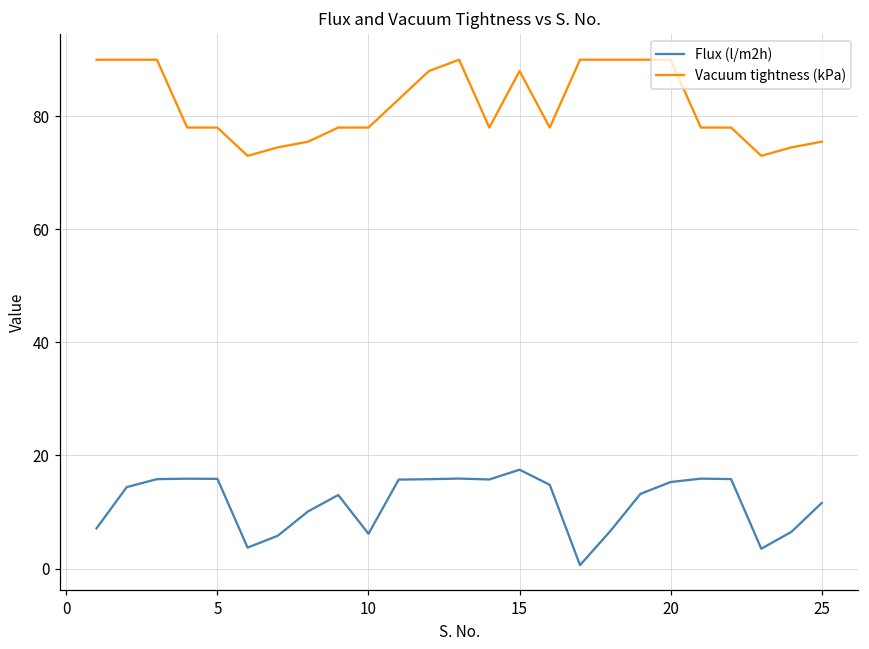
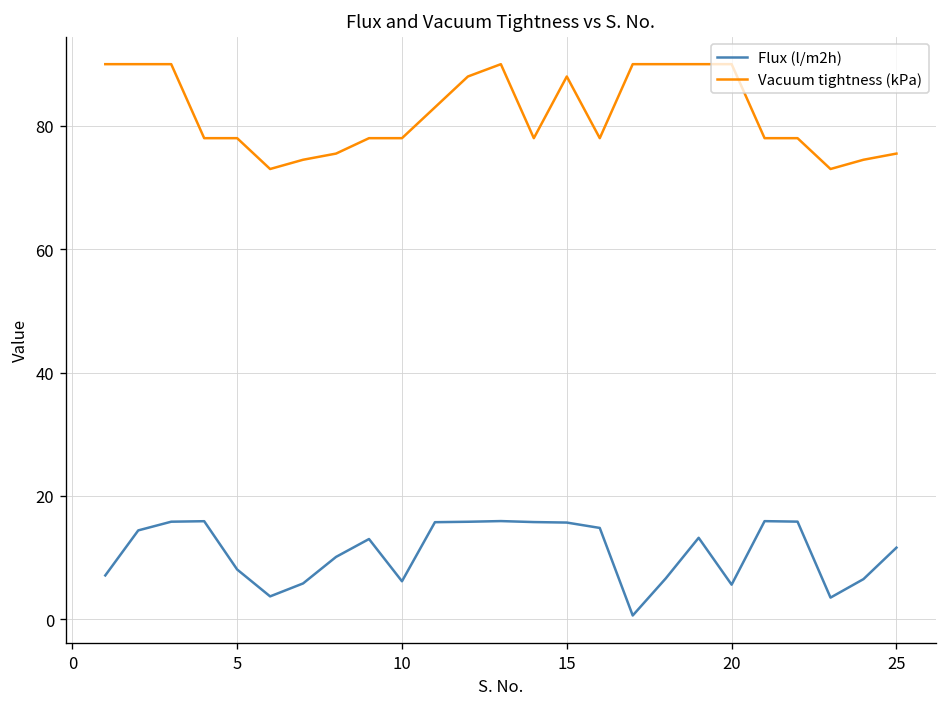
  {
    "Flux (l/m2h)": {
-     "5": 16,
+     "5": 8,
      "10": 6,
-     "15": 17,
-     "20": 15,
+     "15": 16,
+     "20": 6,
      "25": 12
    },
    "Vacuum tightness (kPa)": {
      "5": 78,
      "10": 78,
      "15": 88,
      "25": 76
    }
  }
